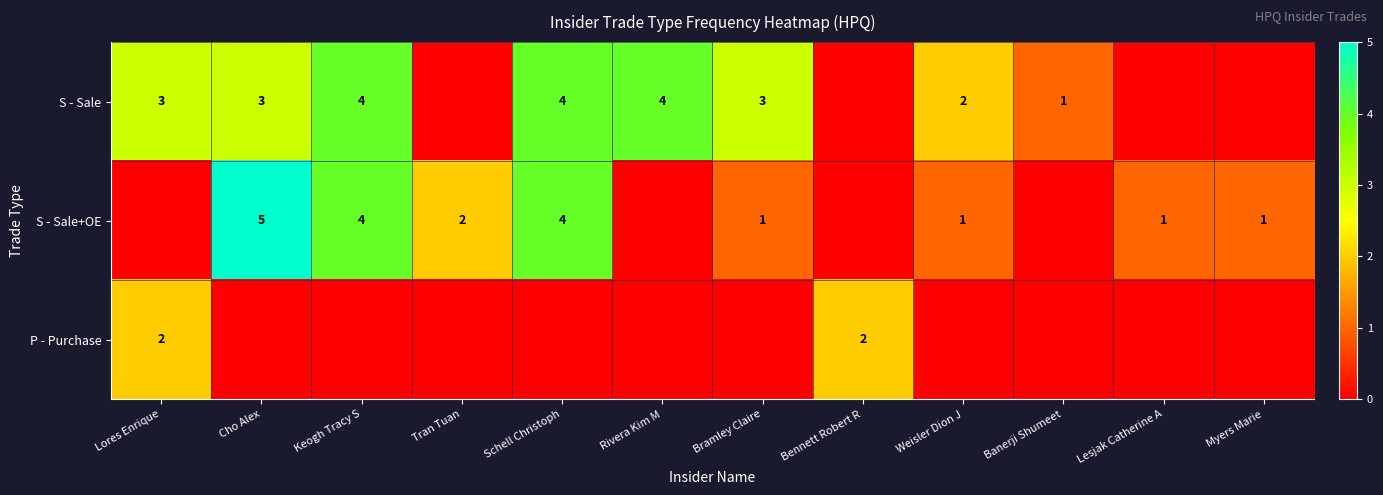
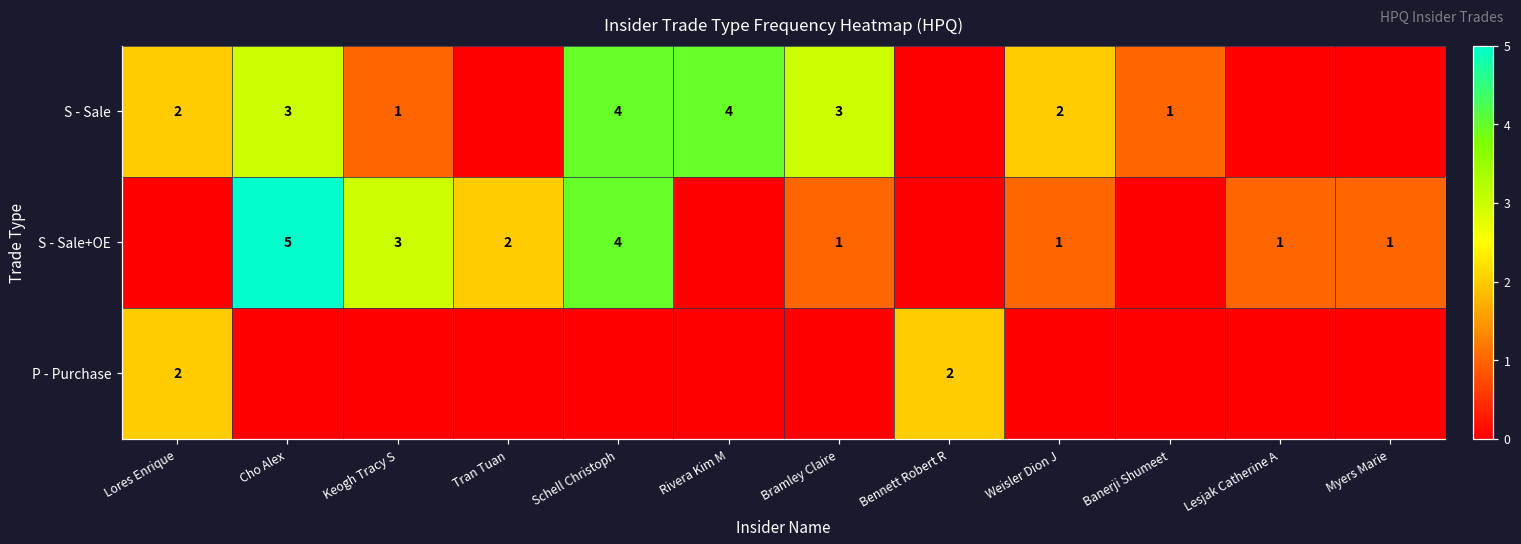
  {
    "S - Sale": {
-     "Lores Enrique": 3,
+     "Lores Enrique": 2,
      "Cho Alex": 3,
-     "Keogh Tracy S": 4,
+     "Keogh Tracy S": 1,
      "Schell Christoph": 4,
      "Rivera Kim M": 4,
      "Bramley Claire": 3,
      "Weisler Dion J": 2,
      "Banerji Shumeet": 1
    },
    "S - Sale+OE": {
      "Cho Alex": 5,
-     "Keogh Tracy S": 4,
+     "Keogh Tracy S": 3,
      "Tran Tuan": 2,
      "Schell Christoph": 4,
      "Bramley Claire": 1,
      "Weisler Dion J": 1,
      "Lesjak Catherine A": 1,
      "Myers Marie": 1
    },
    "P - Purchase": {
      "Lores Enrique": 2,
      "Bennett Robert R": 2
    }
  }
